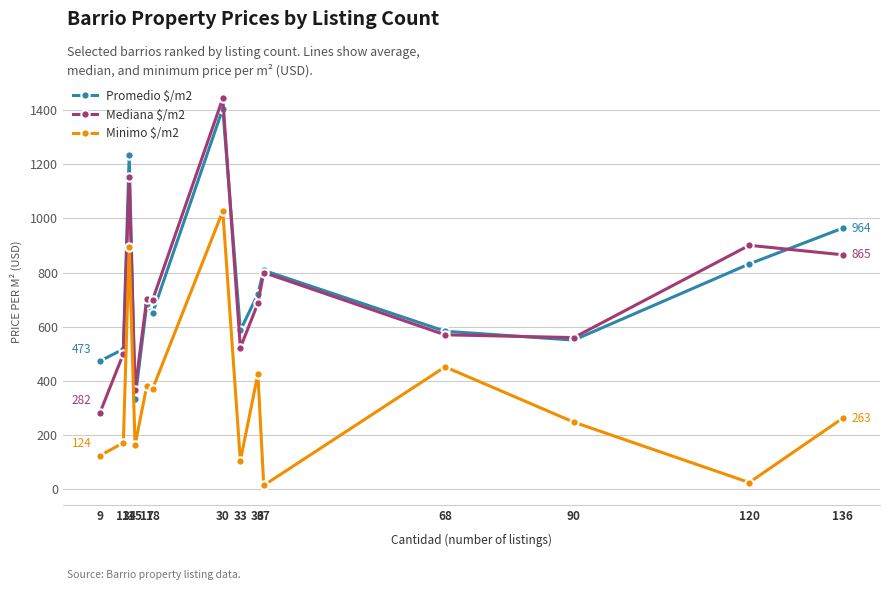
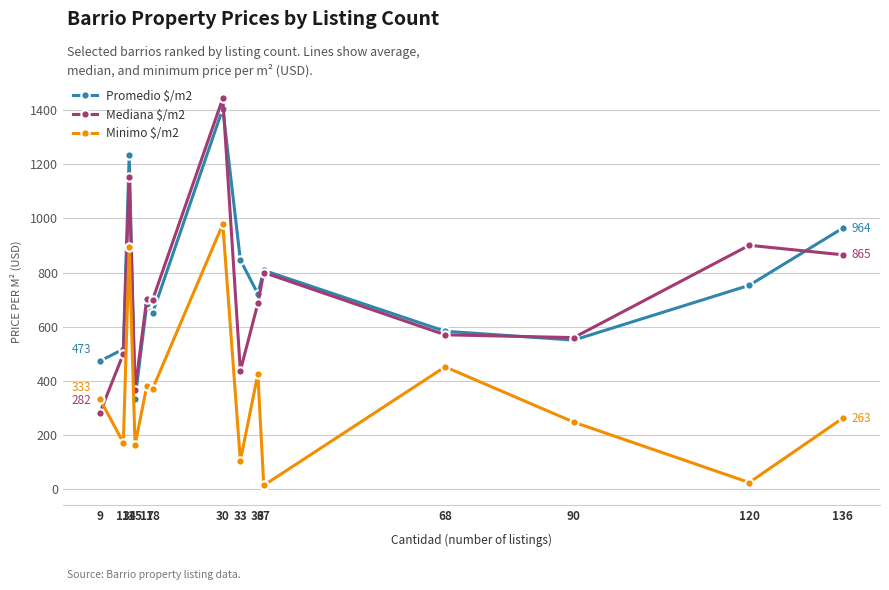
  {
    "Promedio $/m2": {
      "30": 1410,
-     "33": 590,
+     "33": 850,
      "68": 580,
-     "120": 830
+     "120": 750
    },
    "Mediana $/m2": {
      "30": 1440,
-     "33": 520,
+     "33": 440,
      "68": 570,
      "120": 900
    },
    "Minimo $/m2": {
-     "9": 124,
-     "30": 1030,
+     "9": 333,
+     "30": 980,
      "136": 263
    }
  }
